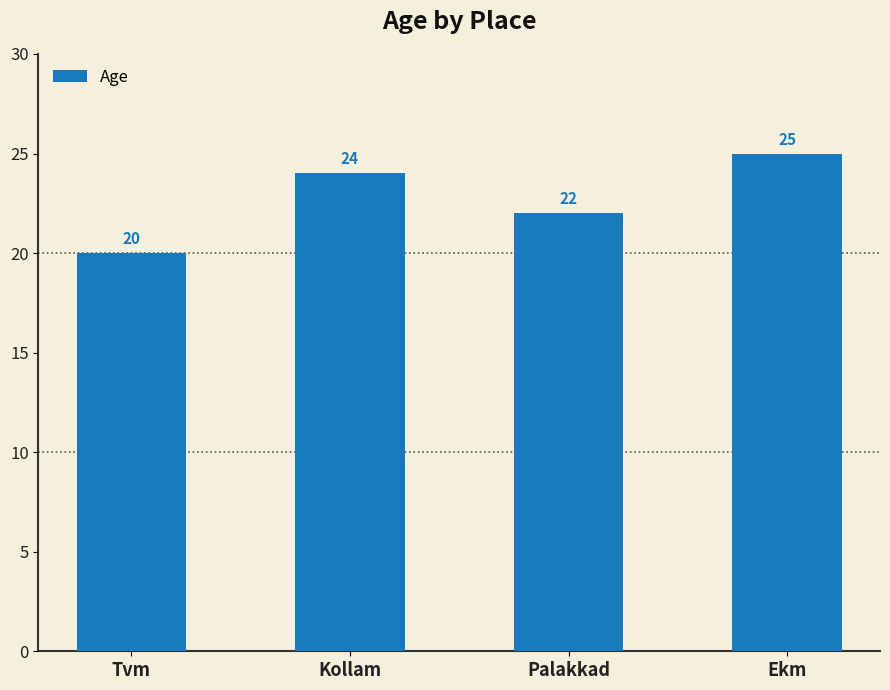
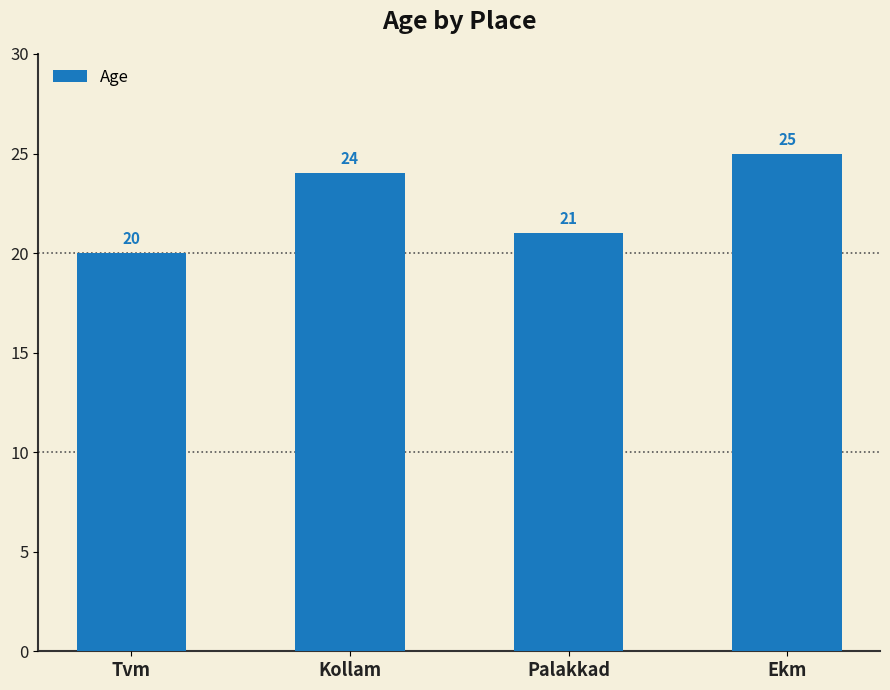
  {
    "Tvm": 20,
    "Kollam": 24,
-   "Palakkad": 22,
+   "Palakkad": 21,
    "Ekm": 25
  }
